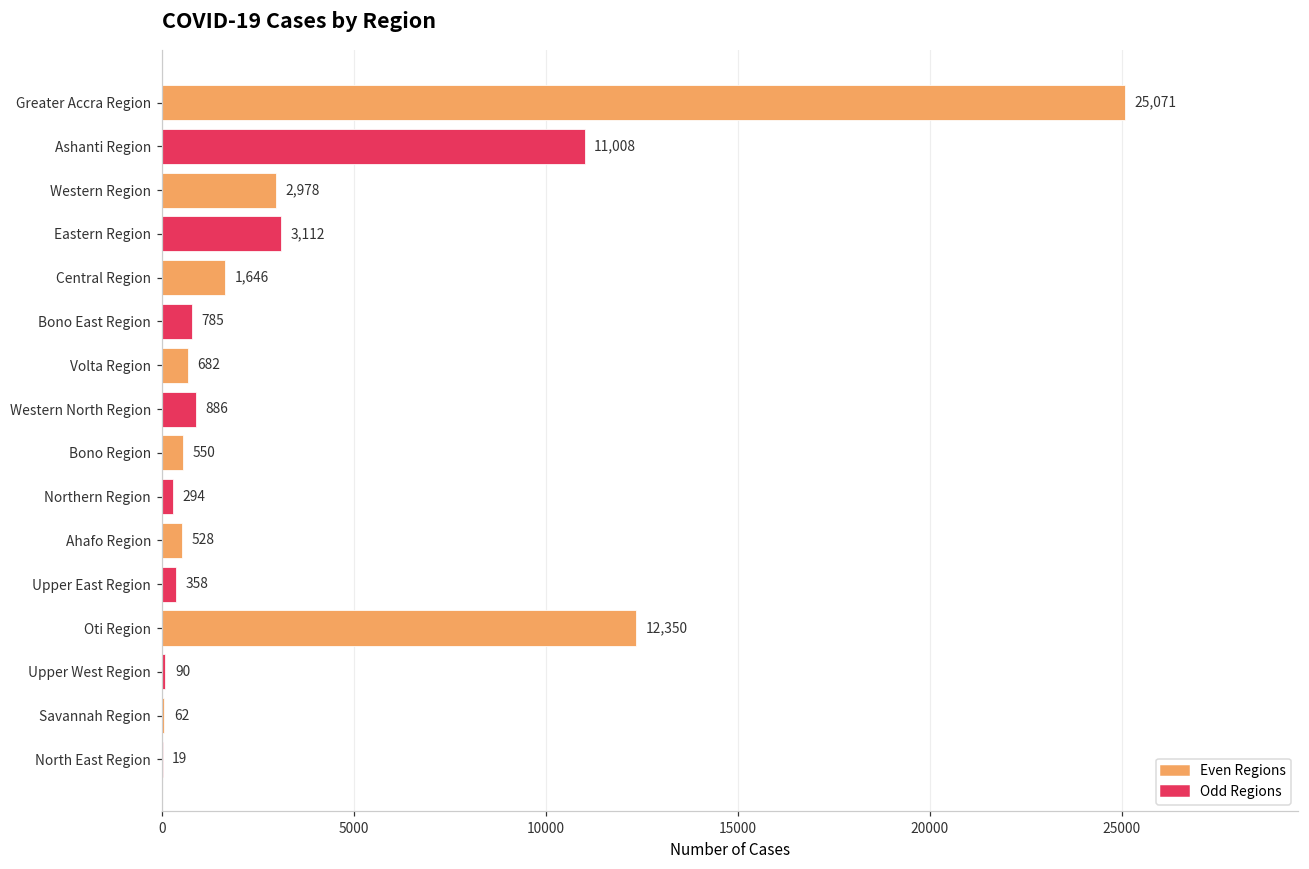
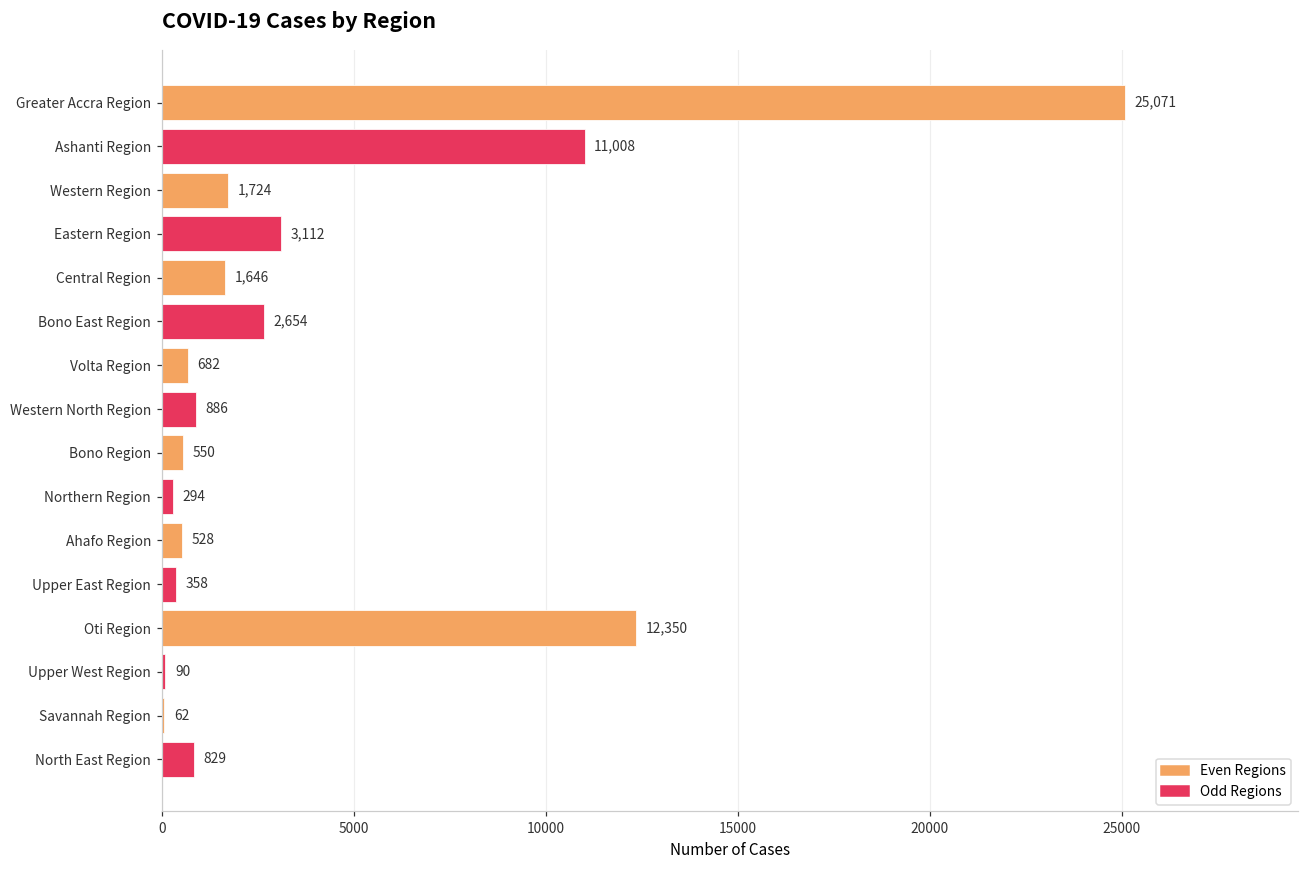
  {
    "Greater Accra Region": "25,071",
    "Ashanti Region": "11,008",
-   "Western Region": "2,978",
+   "Western Region": "1,724",
    "Eastern Region": "3,112",
    "Central Region": "1,646",
-   "Bono East Region": "785",
+   "Bono East Region": "2,654",
    "Volta Region": "682",
    "Western North Region": "886",
    "Bono Region": "550",
    "Northern Region": "294",
    "Ahafo Region": "528",
    "Upper East Region": "358",
    "Oti Region": "12,350",
    "Upper West Region": "90",
    "Savannah Region": "62",
-   "North East Region": "19"
+   "North East Region": "829"
  }
